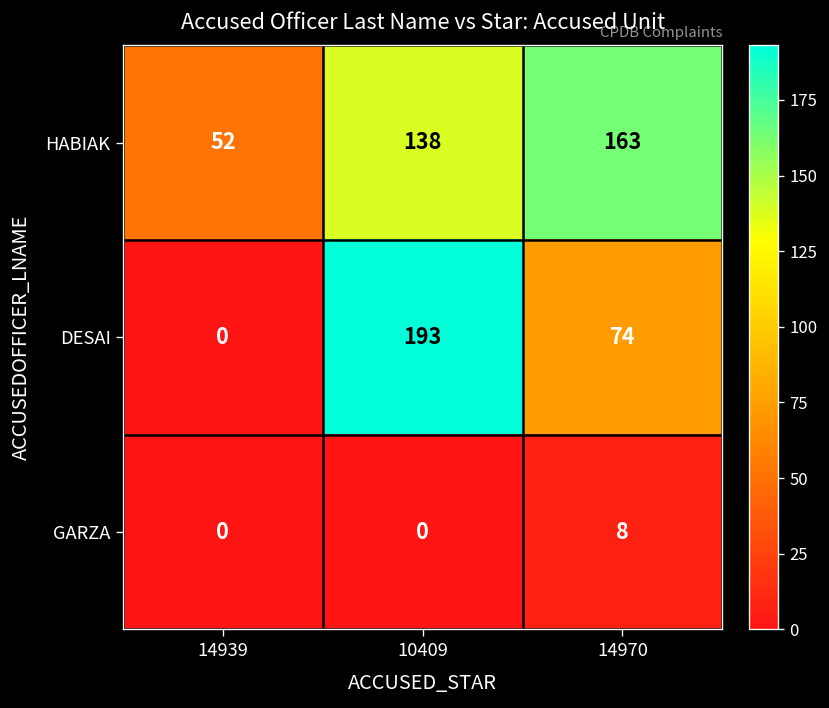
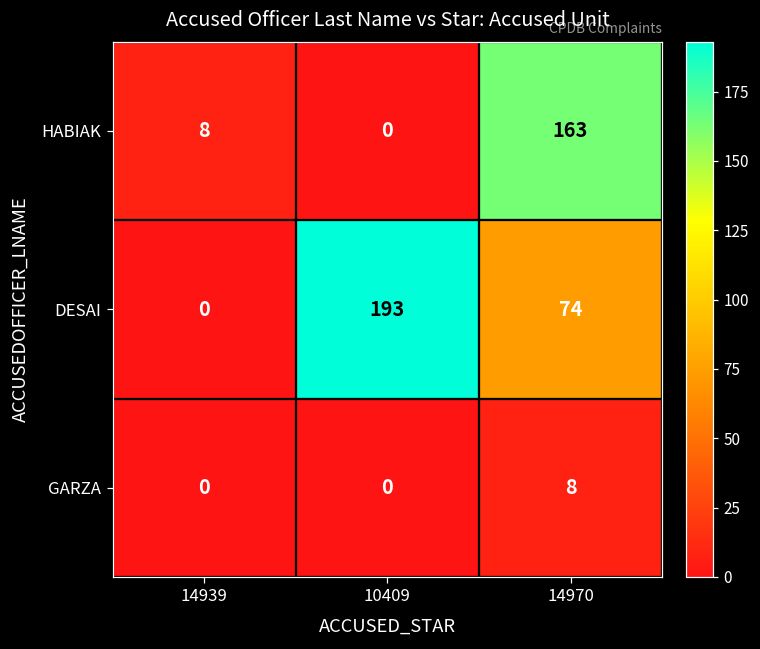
  {
    "HABIAK": {
-     "14939": 52,
-     "10409": 138,
+     "14939": 8,
+     "10409": 0,
      "14970": 163
    },
    "DESAI": {
      "14939": 0,
      "10409": 193,
      "14970": 74
    },
    "GARZA": {
      "14939": 0,
      "10409": 0,
      "14970": 8
    }
  }
